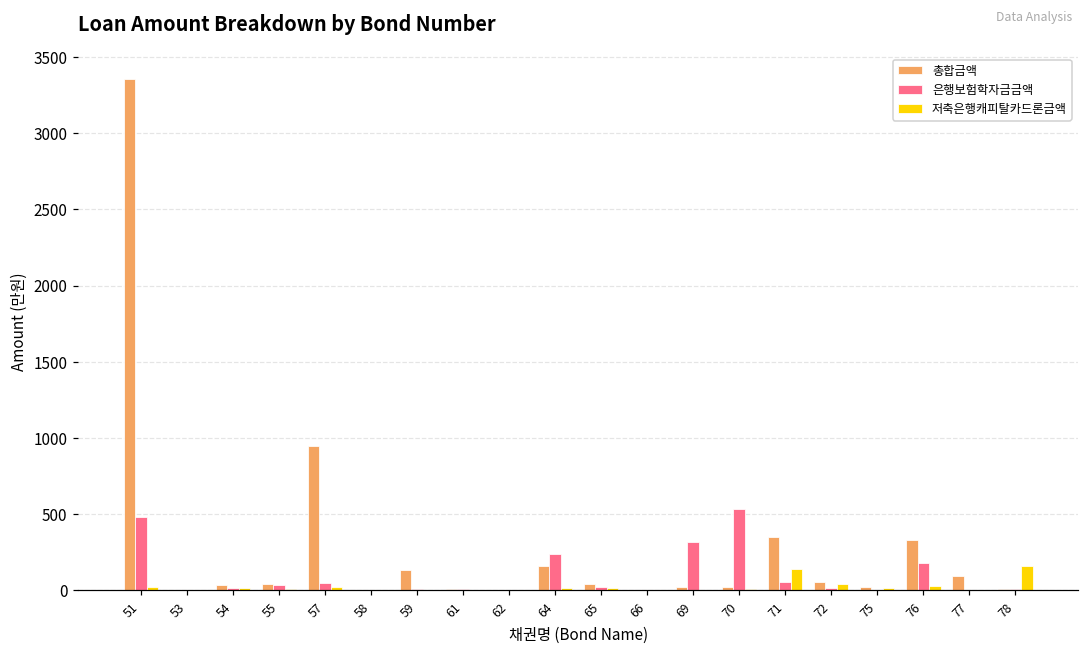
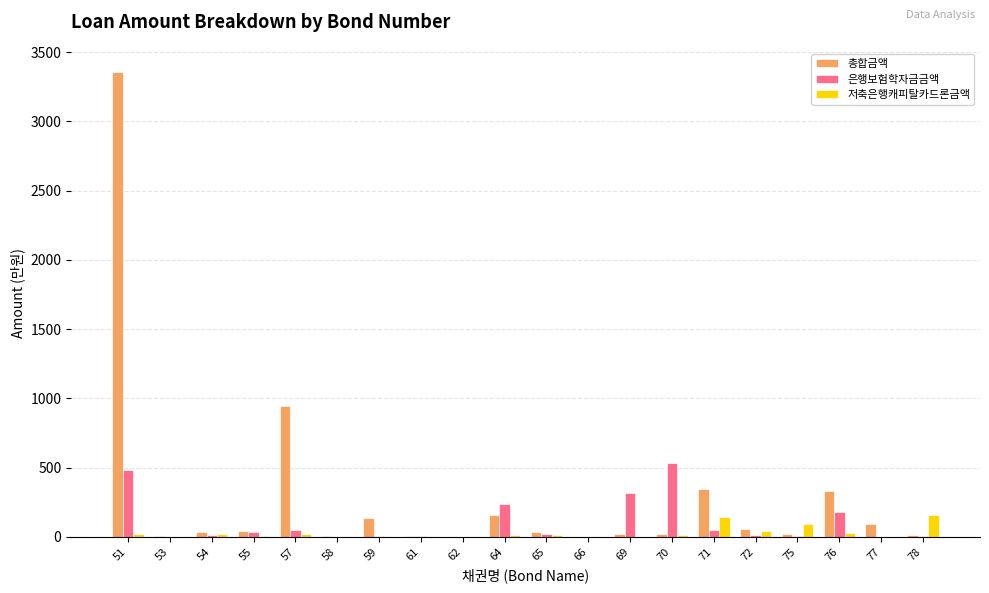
  {
    "총합금액": {
      "51": 3360,
      "54": 30,
      "55": 40,
      "57": 940,
      "59": 140,
      "64": 160,
      "65": 40,
      "66": 0,
      "69": 20,
      "70": 20,
      "71": 350,
      "72": 60,
      "75": 20,
      "76": 330,
      "77": 90
    },
    "은행보험학자금금액": {
      "51": 480,
      "53": 0,
      "55": 40,
      "57": 50,
      "62": 0,
      "64": 240,
      "65": 20,
      "66": 0,
      "69": 320,
      "70": 530,
      "71": 50,
      "76": 180
    },
    "저축은행캐피탈카드론금액": {
      "51": 20,
      "53": 0,
      "54": 20,
      "57": 20,
      "58": 0,
      "59": 0,
      "61": 0,
      "62": 0,
      "66": 0,
      "69": 0,
      "71": 140,
      "72": 40,
-     "75": 20,
+     "75": 90,
      "76": 30,
      "77": 0,
      "78": 160
    }
  }
